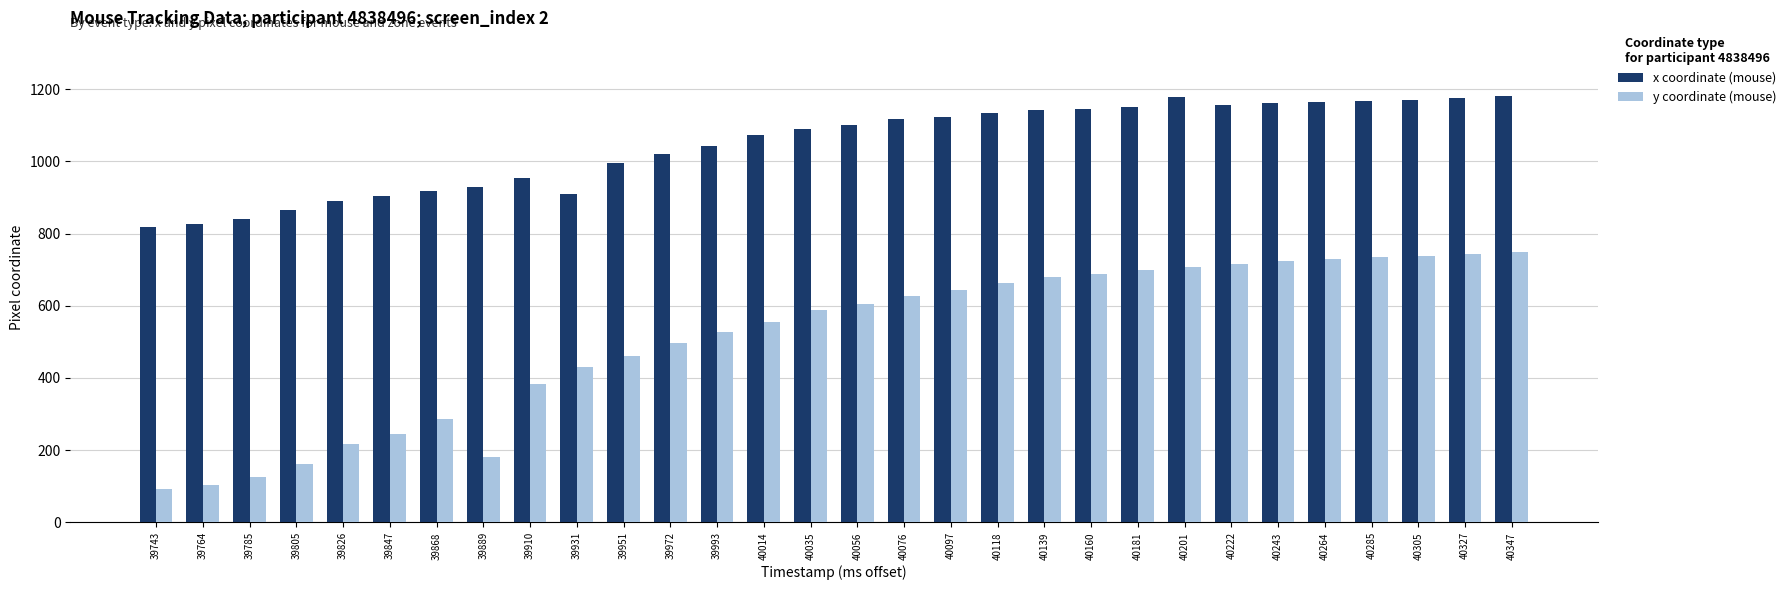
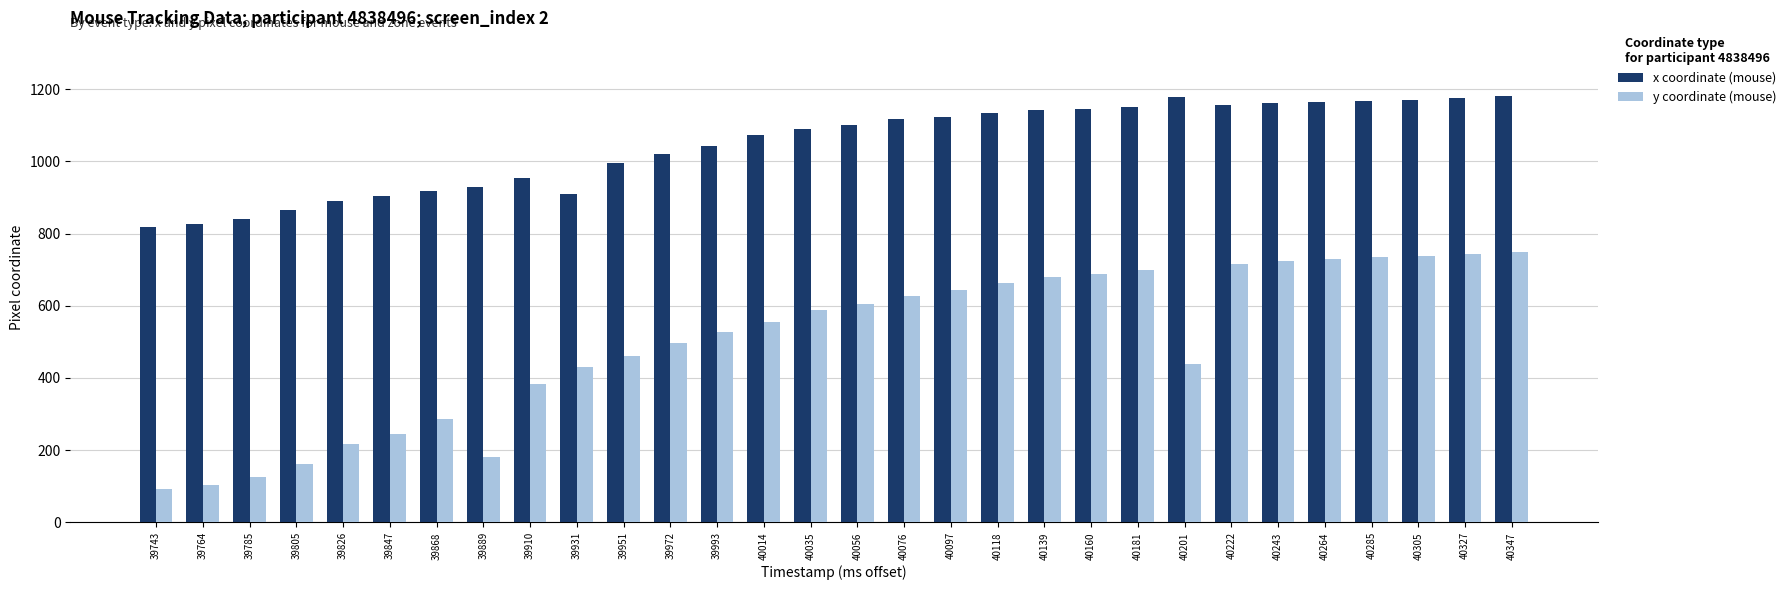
  {
    "x coordinate (mouse)": {
      "39743": 820,
      "39764": 830,
      "39785": 840,
      "39805": 870,
      "39826": 890,
      "39847": 900,
      "39868": 920,
      "39889": 930,
      "39910": 960,
      "39931": 910,
      "39951": 1000,
      "39972": 1020,
      "39993": 1040,
      "40014": 1070,
      "40035": 1090,
      "40056": 1100,
      "40076": 1120,
      "40097": 1120,
      "40118": 1130,
      "40139": 1140,
      "40160": 1150,
      "40181": 1150,
      "40201": 1180,
      "40222": 1160,
      "40243": 1160,
      "40264": 1160,
      "40285": 1170,
      "40305": 1170,
      "40327": 1180,
      "40347": 1180
    },
    "y coordinate (mouse)": {
      "39743": 90,
      "39764": 100,
      "39785": 130,
      "39805": 160,
      "39826": 220,
      "39847": 250,
      "39868": 290,
      "39889": 180,
      "39910": 380,
      "39931": 430,
      "39951": 460,
      "39972": 500,
      "39993": 530,
      "40014": 560,
      "40035": 590,
      "40056": 600,
      "40076": 630,
      "40097": 640,
      "40118": 660,
      "40139": 680,
      "40160": 690,
      "40181": 700,
-     "40201": 710,
+     "40201": 440,
      "40222": 720,
      "40243": 730,
      "40264": 730,
      "40285": 740,
      "40305": 740,
      "40327": 740,
      "40347": 750
    }
  }
